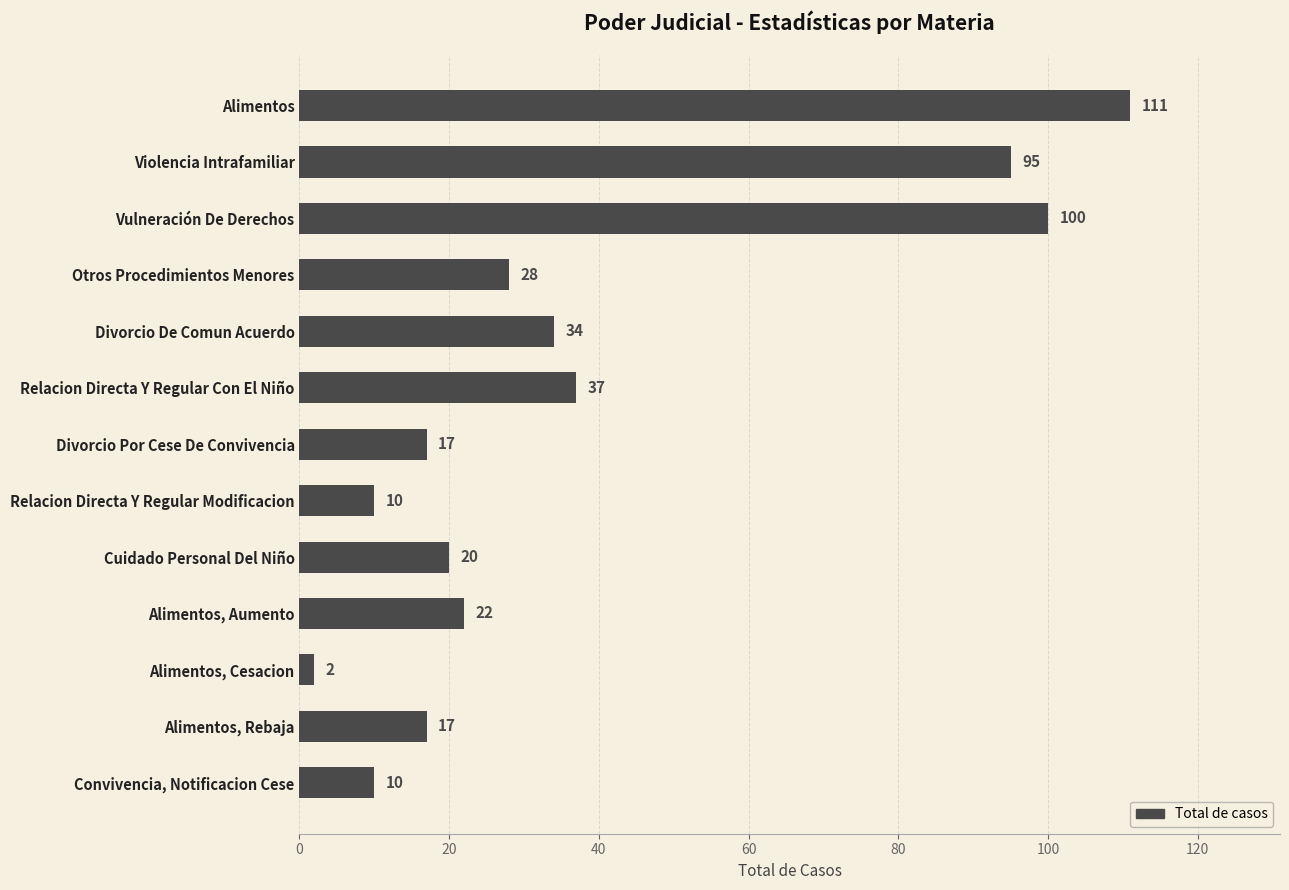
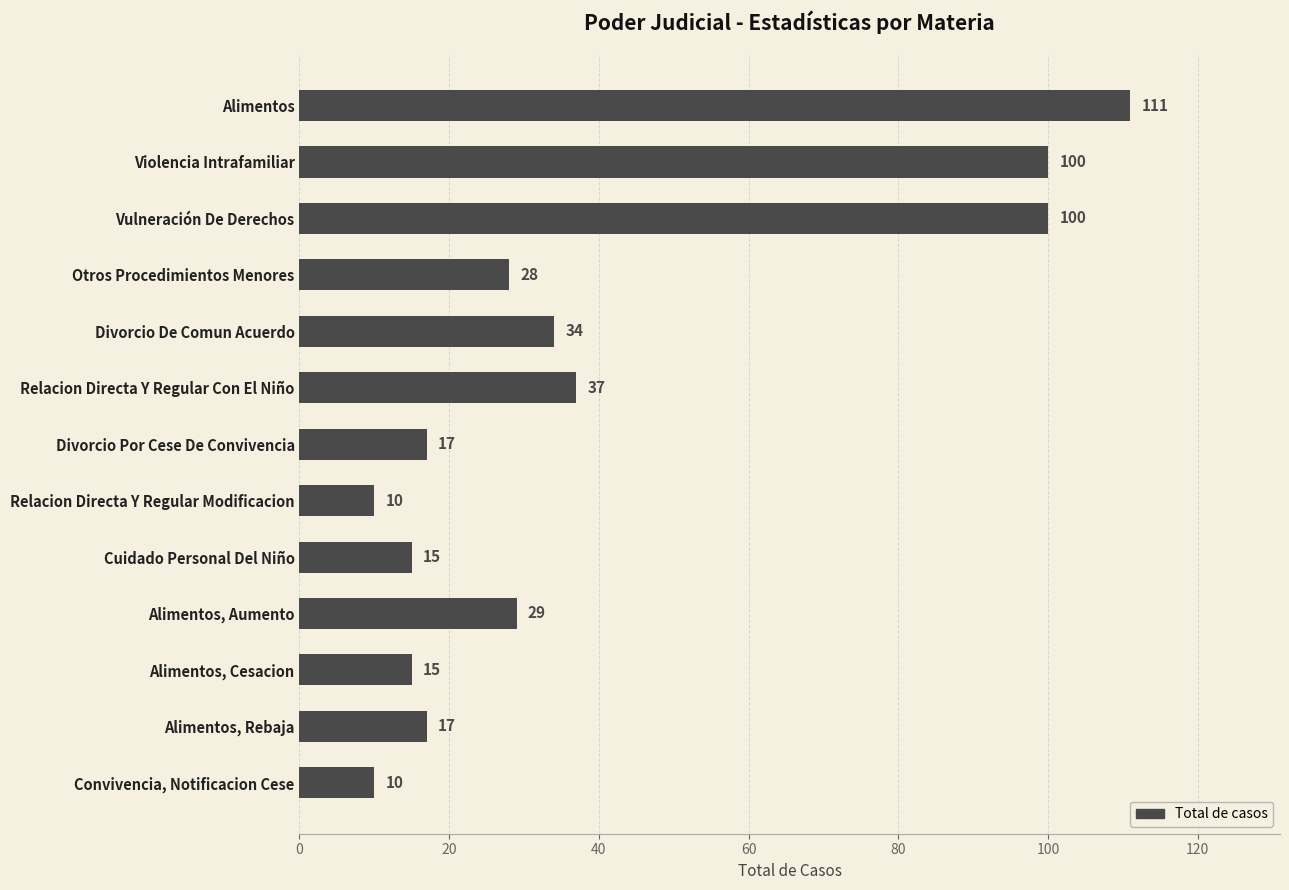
  {
    "Alimentos": 111,
-   "Violencia Intrafamiliar": 95,
+   "Violencia Intrafamiliar": 100,
    "Vulneración De Derechos": 100,
    "Otros Procedimientos Menores": 28,
    "Divorcio De Comun Acuerdo": 34,
    "Relacion Directa Y Regular Con El Niño": 37,
    "Divorcio Por Cese De Convivencia": 17,
    "Relacion Directa Y Regular Modificacion": 10,
-   "Cuidado Personal Del Niño": 20,
-   "Alimentos, Aumento": 22,
-   "Alimentos, Cesacion": 2,
+   "Cuidado Personal Del Niño": 15,
+   "Alimentos, Aumento": 29,
+   "Alimentos, Cesacion": 15,
    "Alimentos, Rebaja": 17,
    "Convivencia, Notificacion Cese": 10
  }
